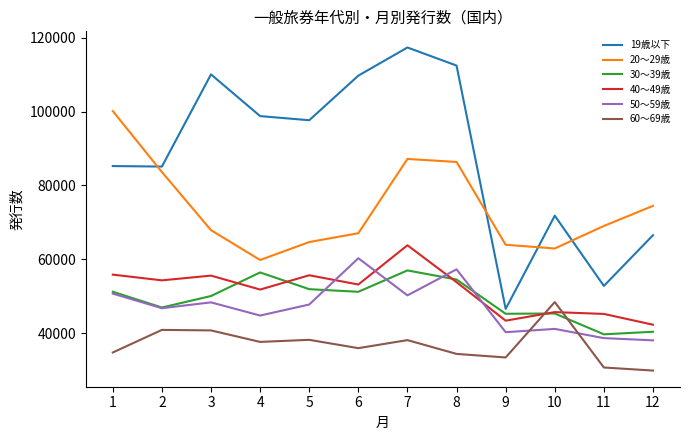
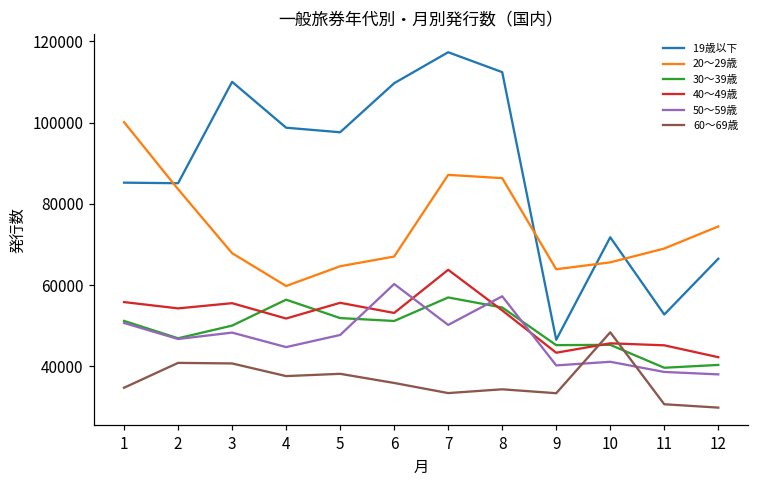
  {
    "19歳以下": {
      "1": 85000,
      "2": 85000,
      "3": 110000,
      "4": 99000,
      "5": 98000,
      "6": 110000,
      "7": 117000,
      "8": 112000,
      "9": 47000,
      "10": 72000,
      "11": 53000,
      "12": 67000
    },
    "20～29歳": {
      "1": 100000,
      "2": 84000,
      "3": 68000,
      "4": 60000,
      "5": 65000,
      "6": 67000,
      "7": 87000,
      "8": 86000,
      "9": 64000,
-     "10": 63000,
+     "10": 66000,
      "11": 69000,
      "12": 74000
    },
    "30～39歳": {
      "3": 50000,
      "4": 56000,
      "5": 52000,
      "6": 51000,
      "7": 57000,
      "8": 55000,
      "9": 45000,
      "11": 40000,
      "12": 40000
    },
    "40～49歳": {
      "1": 56000,
      "2": 54000,
      "3": 56000,
      "4": 52000,
      "5": 56000,
      "6": 53000,
      "7": 64000,
      "8": 54000,
      "9": 43000,
      "11": 45000,
      "12": 42000
    },
    "50～59歳": {
      "3": 48000,
      "4": 45000,
      "5": 48000,
      "6": 60000,
      "7": 50000,
      "8": 57000,
      "9": 40000,
      "10": 41000,
      "11": 39000,
      "12": 38000
    },
    "60～69歳": {
      "1": 35000,
      "2": 41000,
      "3": 41000,
      "4": 38000,
      "5": 38000,
      "6": 36000,
-     "7": 38000,
+     "7": 33000,
      "8": 34000,
      "9": 33000,
      "10": 48000,
      "11": 31000,
      "12": 30000
    }
  }
